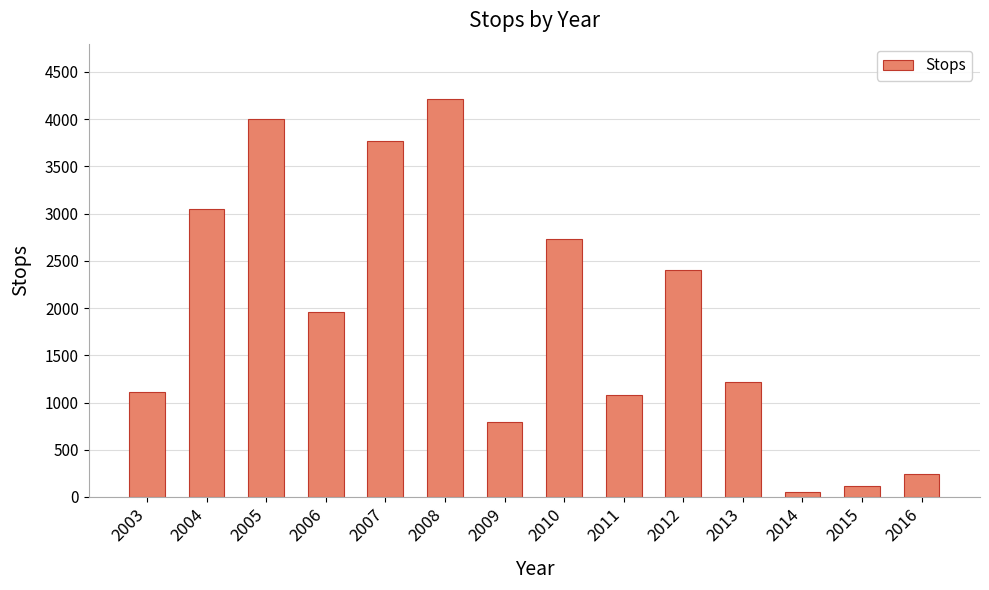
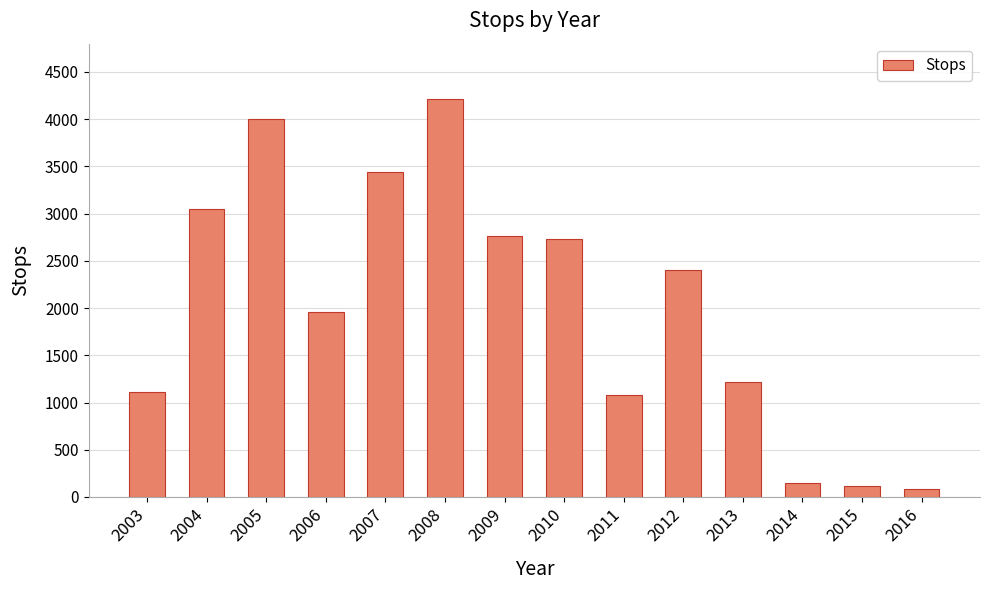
  {
    "2003": 1100,
    "2004": 3000,
    "2005": 4000,
    "2006": 2000,
-   "2007": 3800,
+   "2007": 3400,
    "2008": 4200,
-   "2009": 800,
+   "2009": 2800,
    "2010": 2700,
    "2011": 1100,
    "2012": 2400,
    "2013": 1200,
-   "2014": 60,
+   "2014": 150,
    "2015": 100,
-   "2016": 200
+   "2016": 100
  }
